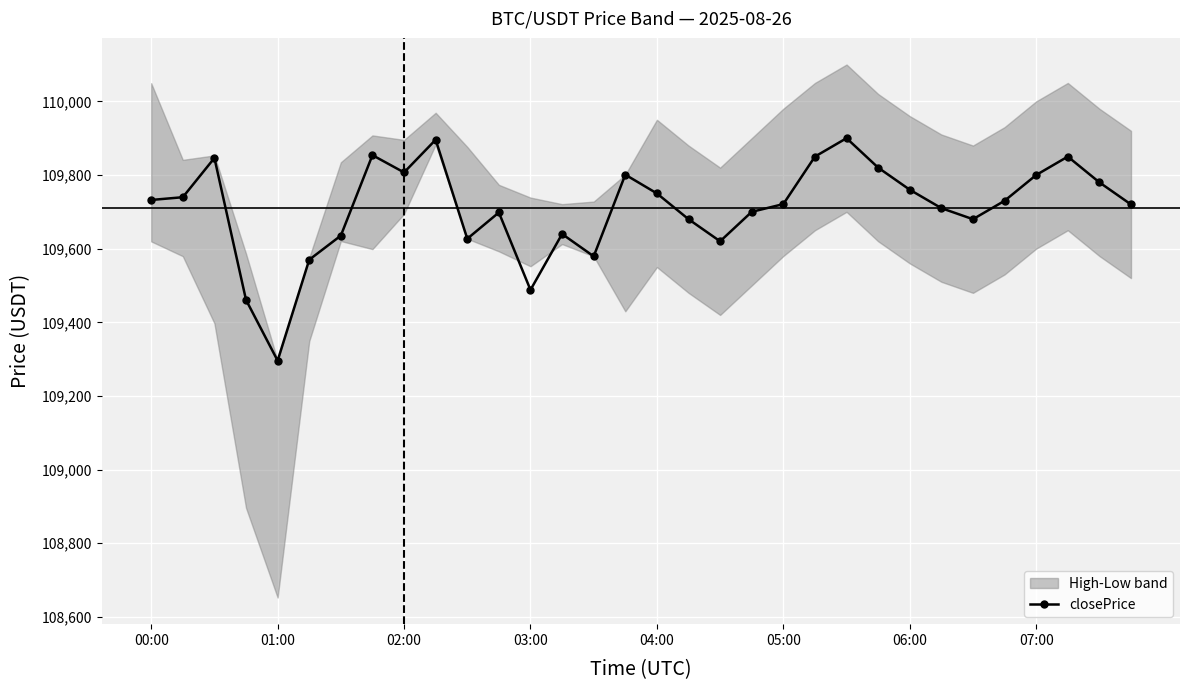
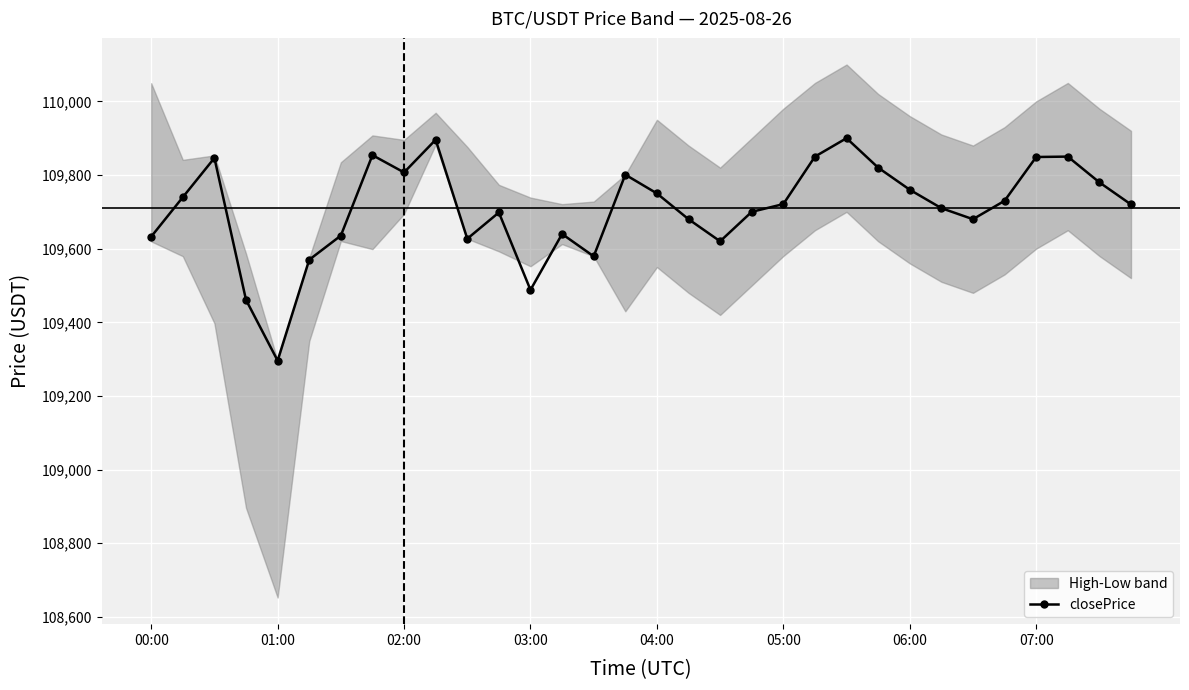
  {
    "closePrice": {
-     "00:00": "109,730",
+     "00:00": "109,630",
      "02:00": "109,810",
      "03:00": "109,490",
      "04:00": "109,750",
      "05:00": "109,720",
      "06:00": "109,760",
-     "07:00": "109,800"
+     "07:00": "109,850"
    }
  }
